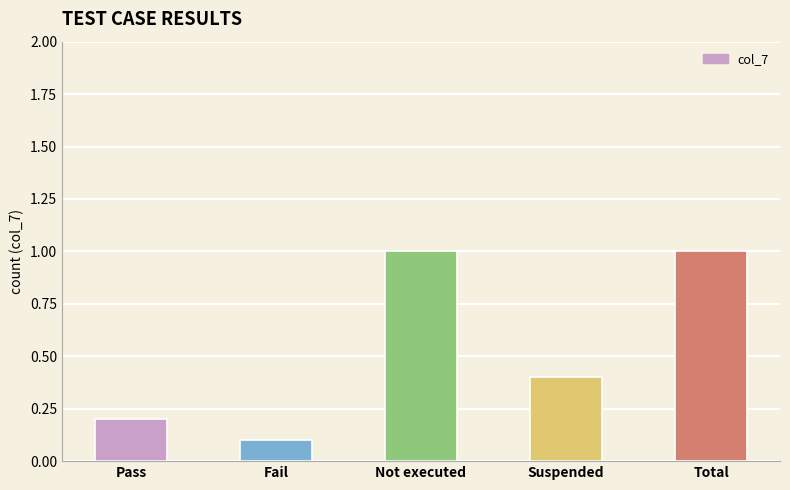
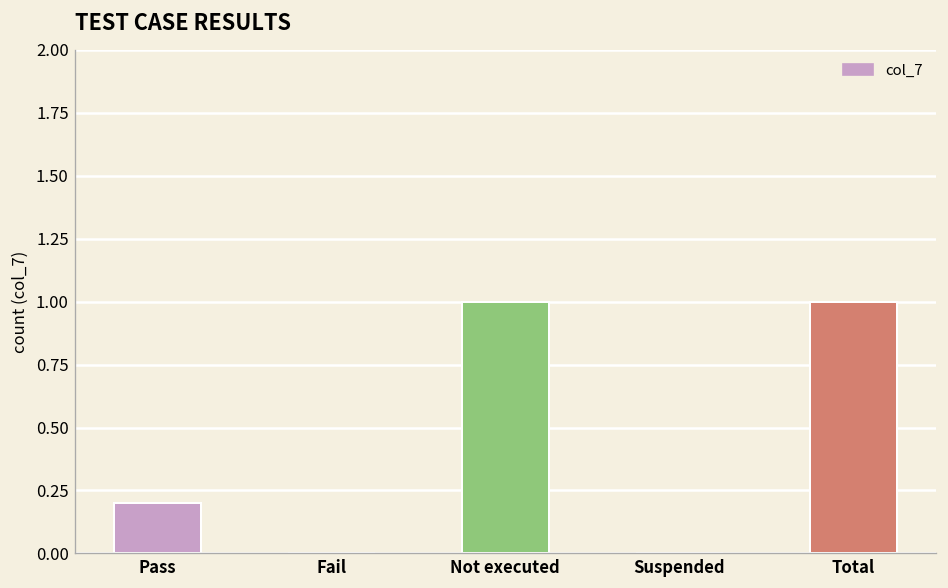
  {
    "Pass": 0.2,
-   "Fail": 0.1,
+   "Fail": 0.0,
    "Not executed": 1.0,
-   "Suspended": 0.4,
+   "Suspended": 0.0,
    "Total": 1.0
  }
